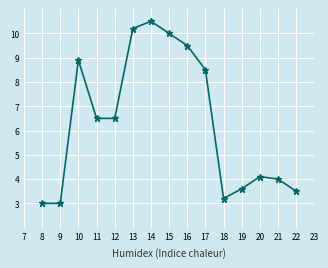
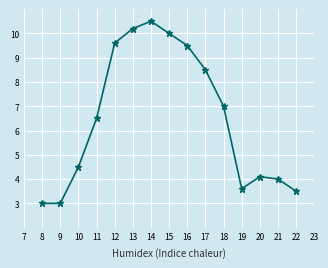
  {
    "8": 3.0,
    "9": 3.0,
-   "10": 8.9,
+   "10": 4.5,
    "11": 6.5,
-   "12": 6.5,
+   "12": 9.6,
    "13": 10.2,
    "14": 10.5,
    "15": 10.0,
    "16": 9.5,
    "17": 8.5,
-   "18": 3.2,
+   "18": 7.0,
    "19": 3.6,
    "20": 4.1,
    "21": 4.0,
    "22": 3.5
  }
